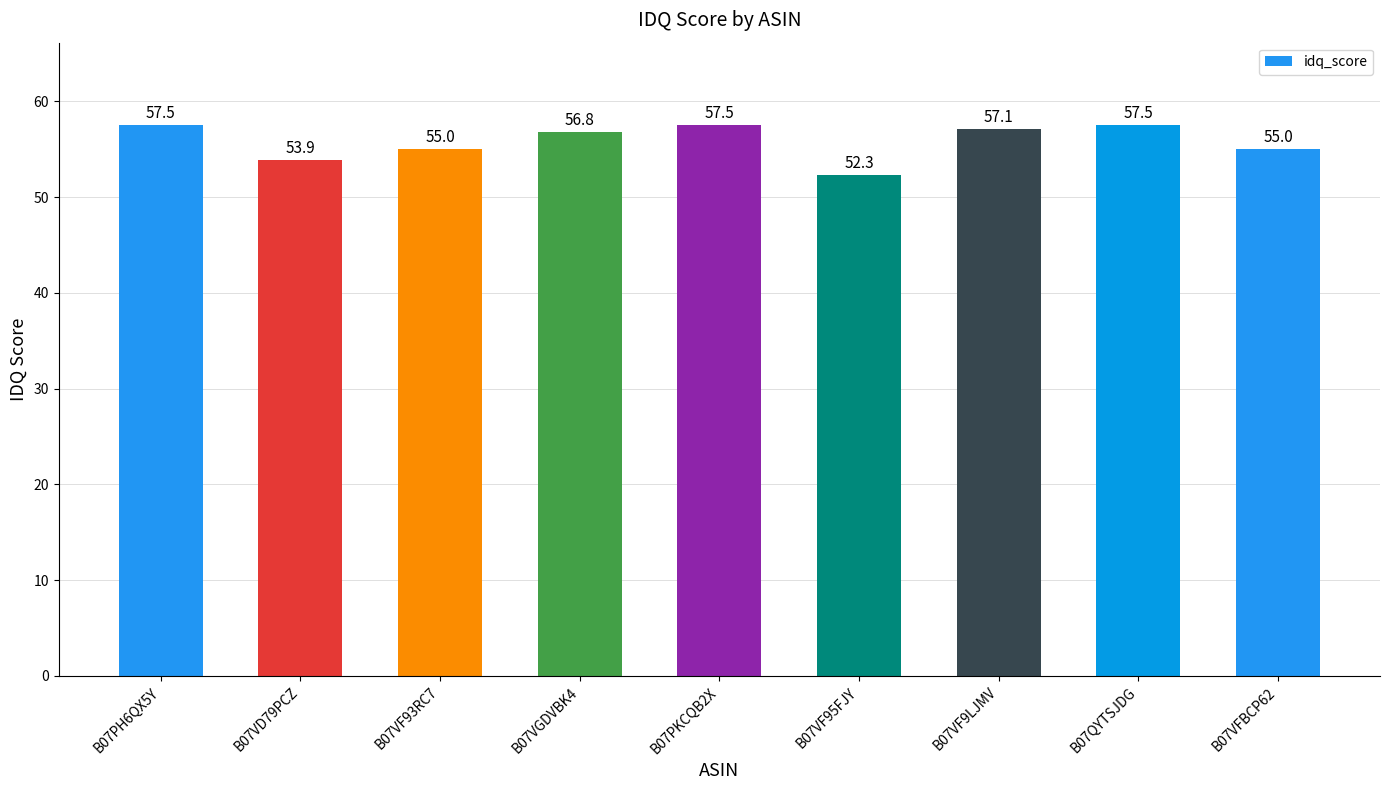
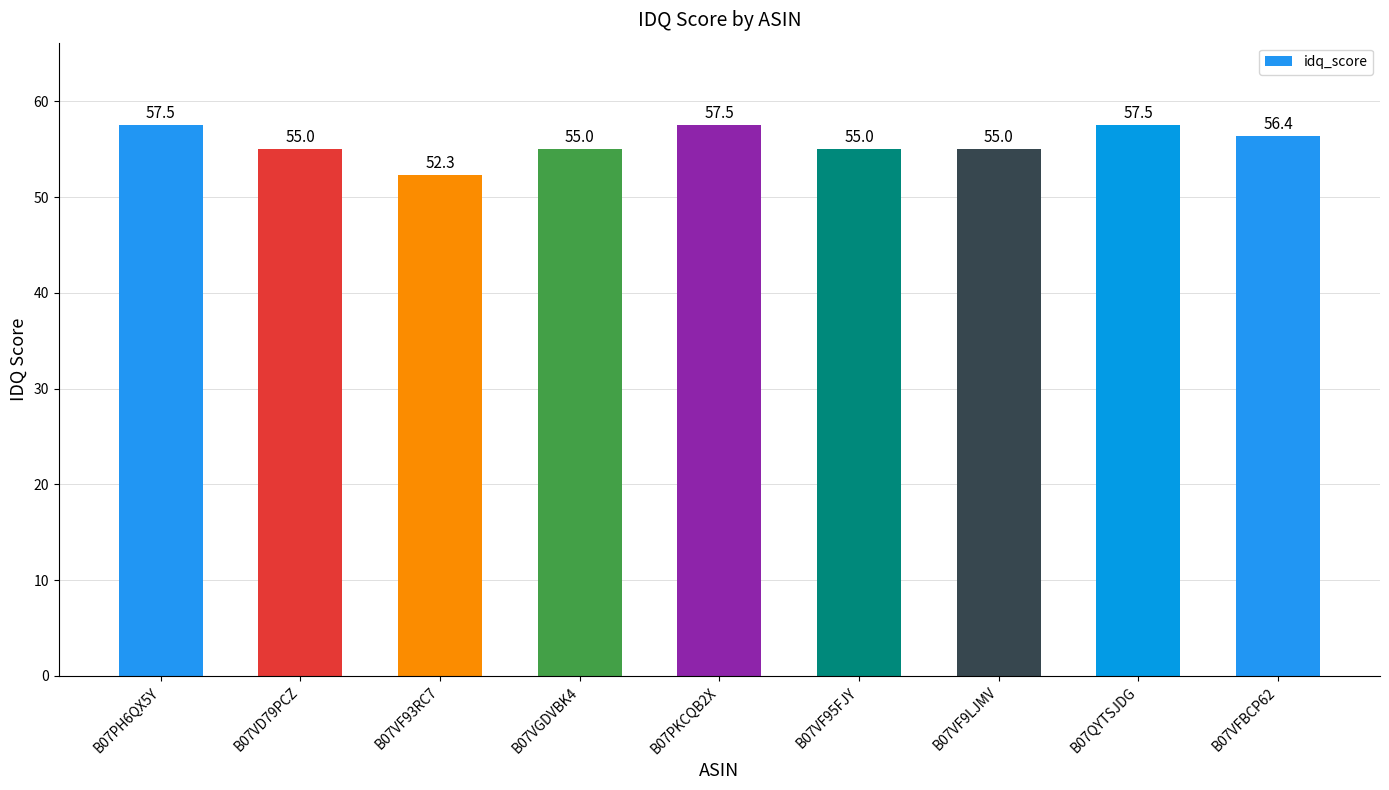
  {
    "B07PH6QX5Y": 57.5,
-   "B07VD79PCZ": 53.9,
-   "B07VF93RC7": 55.0,
-   "B07VGDVBK4": 56.8,
+   "B07VD79PCZ": 55.0,
+   "B07VF93RC7": 52.3,
+   "B07VGDVBK4": 55.0,
    "B07PKCQB2X": 57.5,
-   "B07VF95FJY": 52.3,
-   "B07VF9LJMV": 57.1,
+   "B07VF95FJY": 55.0,
+   "B07VF9LJMV": 55.0,
    "B07QYTSJDG": 57.5,
-   "B07VFBCP62": 55.0
+   "B07VFBCP62": 56.4
  }
